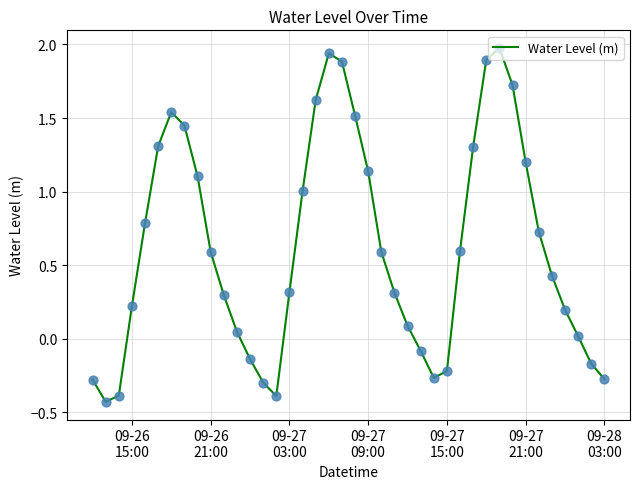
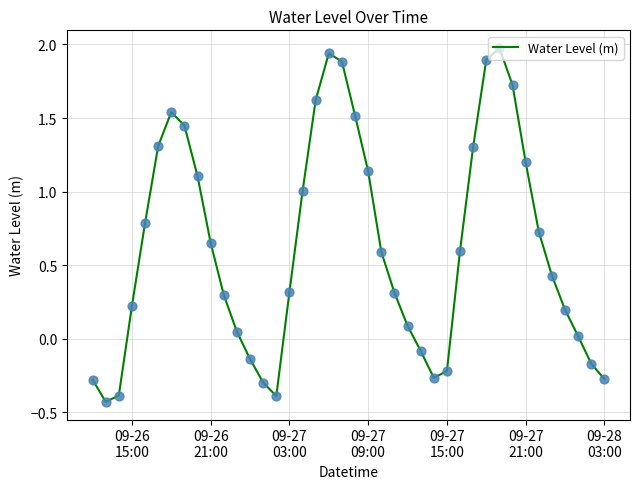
  {
    "09-26 15:00": 0.22,
-   "09-26 21:00": 0.59,
+   "09-26 21:00": 0.65,
    "09-27 03:00": 0.32,
    "09-27 09:00": 1.14,
    "09-27 15:00": -0.22,
    "09-27 21:00": 1.20,
    "09-28 03:00": -0.27
  }
